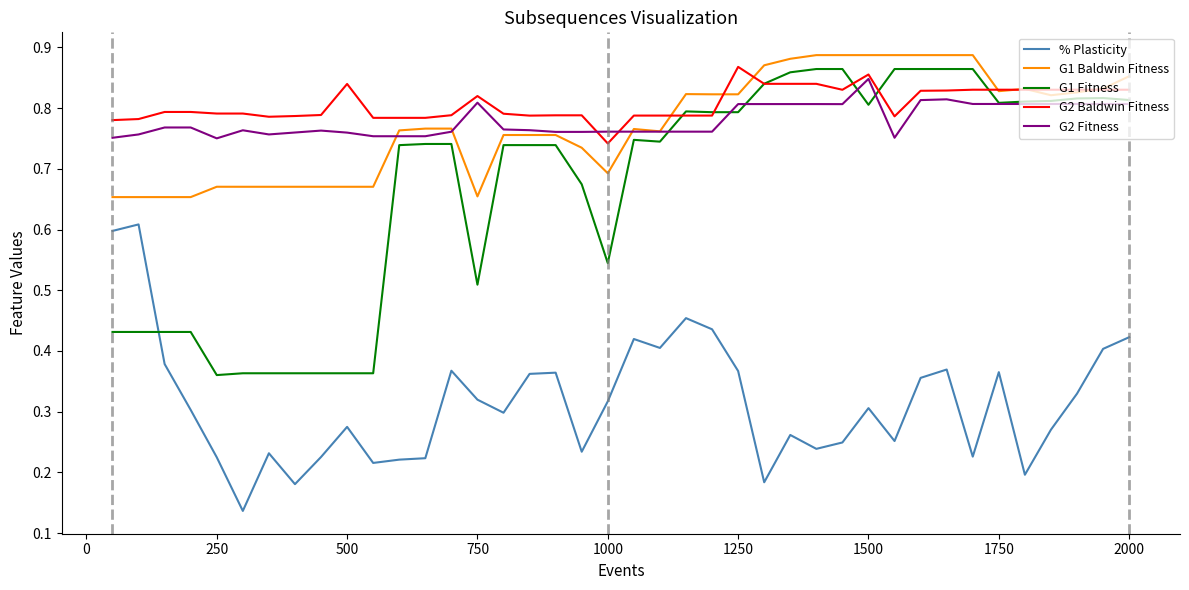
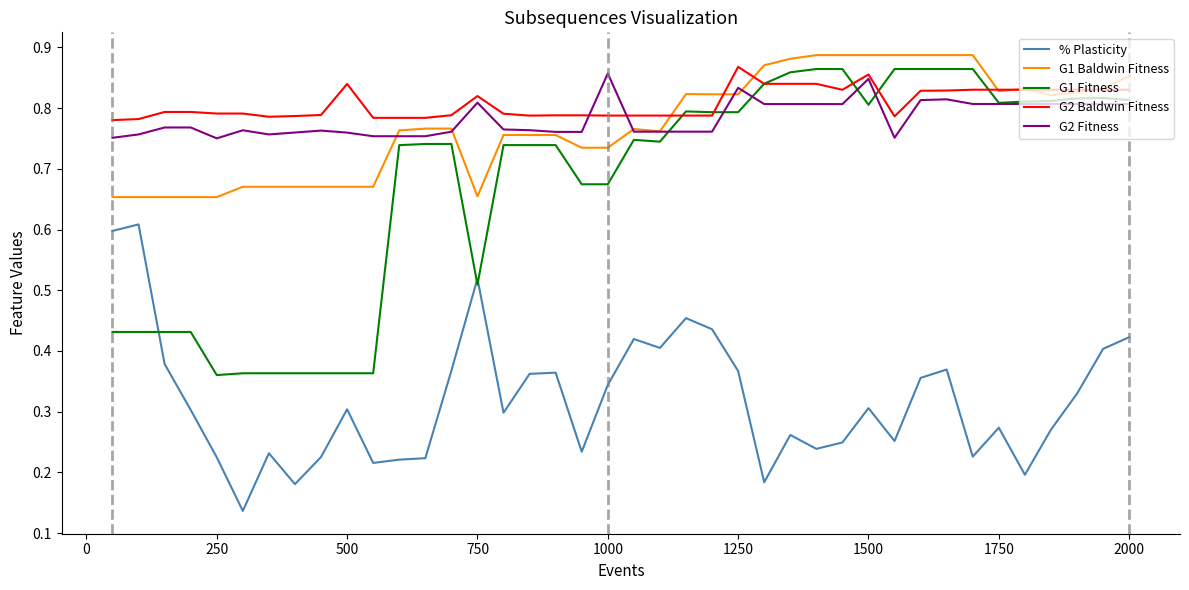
  {
    "% Plasticity": {
      "250": 0.22,
-     "500": 0.27,
-     "750": 0.32,
-     "1000": 0.32,
+     "500": 0.30,
+     "750": 0.52,
+     "1000": 0.34,
      "1250": 0.37,
      "1500": 0.31,
-     "1750": 0.37,
+     "1750": 0.27,
      "2000": 0.42
    },
    "G1 Baldwin Fitness": {
-     "250": 0.67,
+     "250": 0.65,
      "500": 0.67,
      "750": 0.65,
-     "1000": 0.69,
+     "1000": 0.73,
      "1250": 0.82,
      "1500": 0.89
    },
    "G1 Fitness": {
      "250": 0.36,
      "500": 0.36,
      "750": 0.51,
-     "1000": 0.54,
+     "1000": 0.67,
      "1250": 0.79,
      "1500": 0.81
    },
    "G2 Baldwin Fitness": {
      "250": 0.79,
      "500": 0.84,
      "750": 0.82,
-     "1000": 0.74,
+     "1000": 0.79,
      "1250": 0.87,
      "1500": 0.86
    },
    "G2 Fitness": {
      "250": 0.75,
      "500": 0.76,
      "750": 0.81,
-     "1000": 0.76,
-     "1250": 0.81,
+     "1000": 0.86,
+     "1250": 0.83,
      "1500": 0.85
    }
  }
